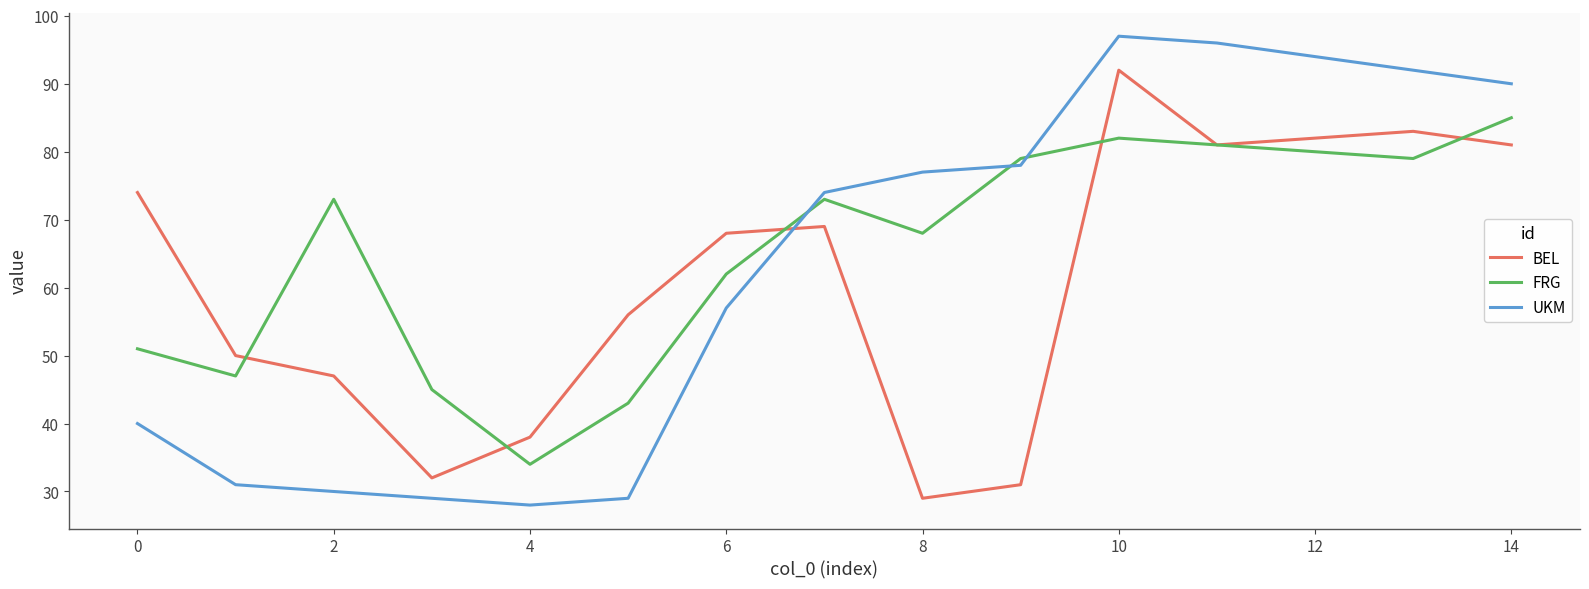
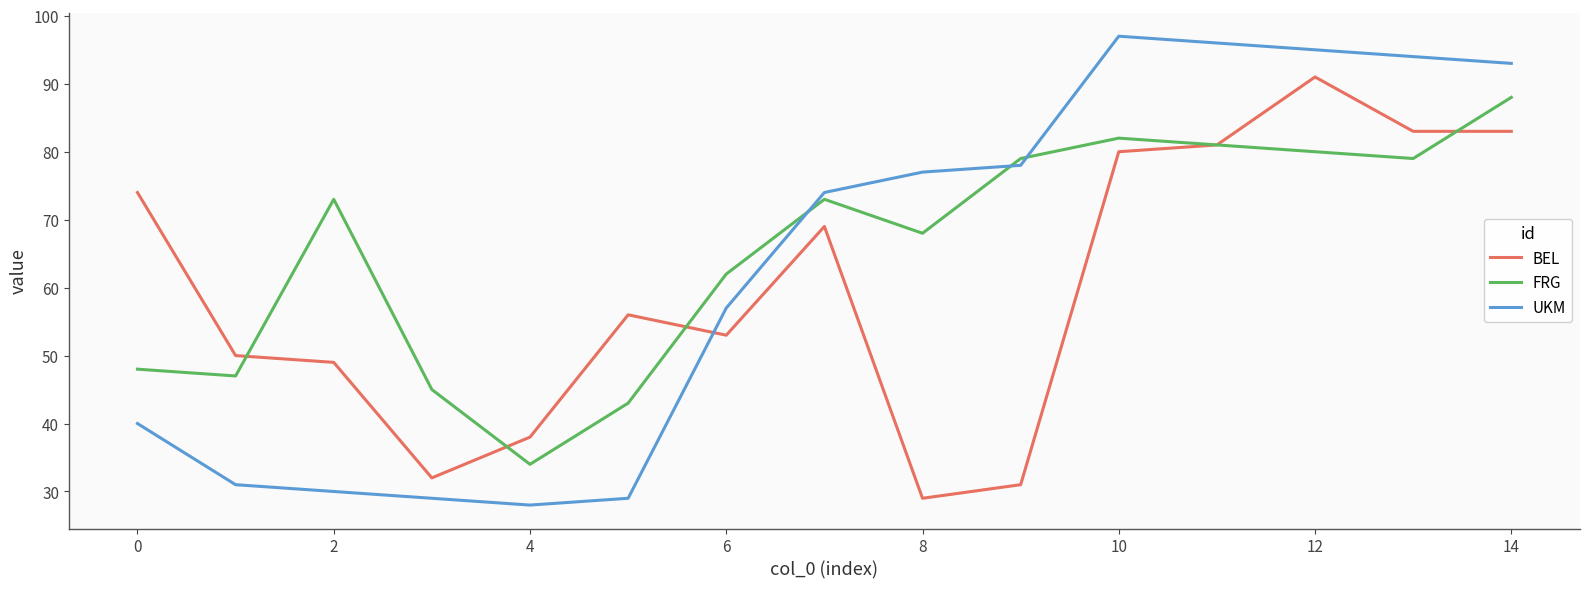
  {
    "BEL": {
      "0": 74,
-     "2": 47,
+     "2": 49,
      "4": 38,
-     "6": 68,
+     "6": 53,
      "8": 29,
-     "10": 92,
-     "12": 82,
-     "14": 81
+     "10": 80,
+     "12": 91,
+     "14": 83
    },
    "FRG": {
-     "0": 51,
+     "0": 48,
      "2": 73,
      "4": 34,
      "6": 62,
      "8": 68,
      "10": 82,
      "12": 80,
-     "14": 85
+     "14": 88
    },
    "UKM": {
      "0": 40,
      "2": 30,
      "4": 28,
      "6": 57,
      "8": 77,
      "10": 97,
-     "14": 90
+     "14": 93
    }
  }
